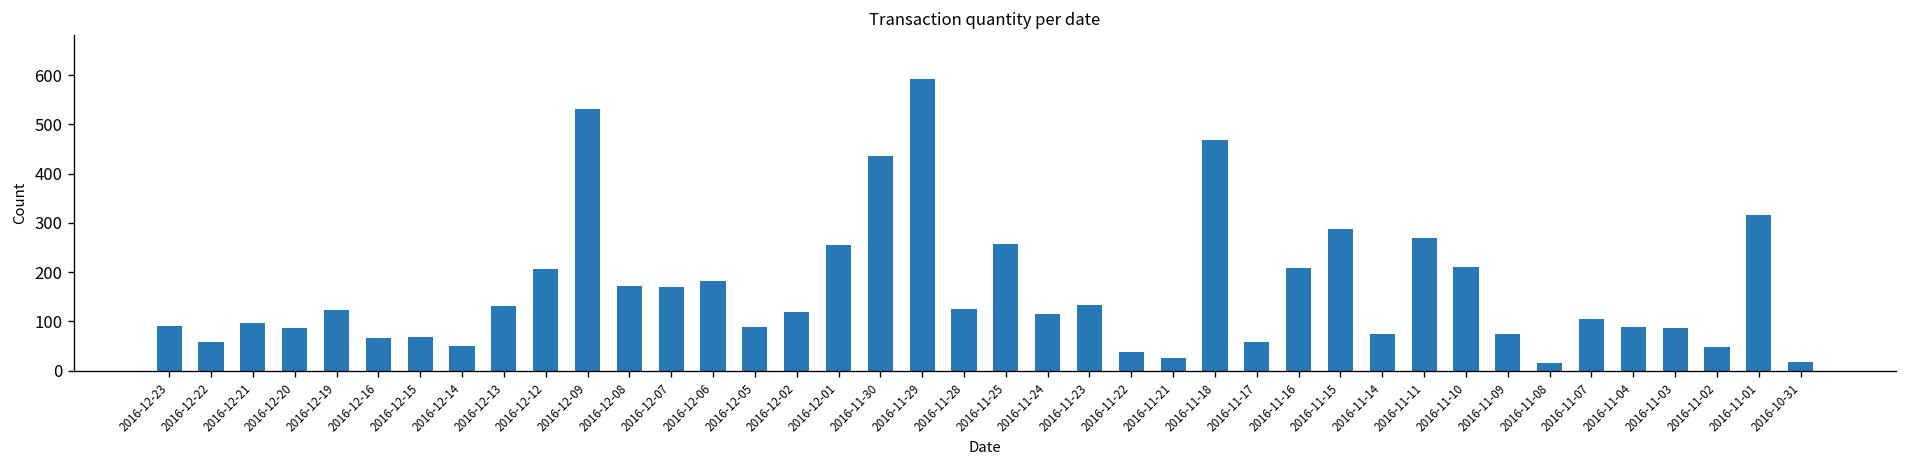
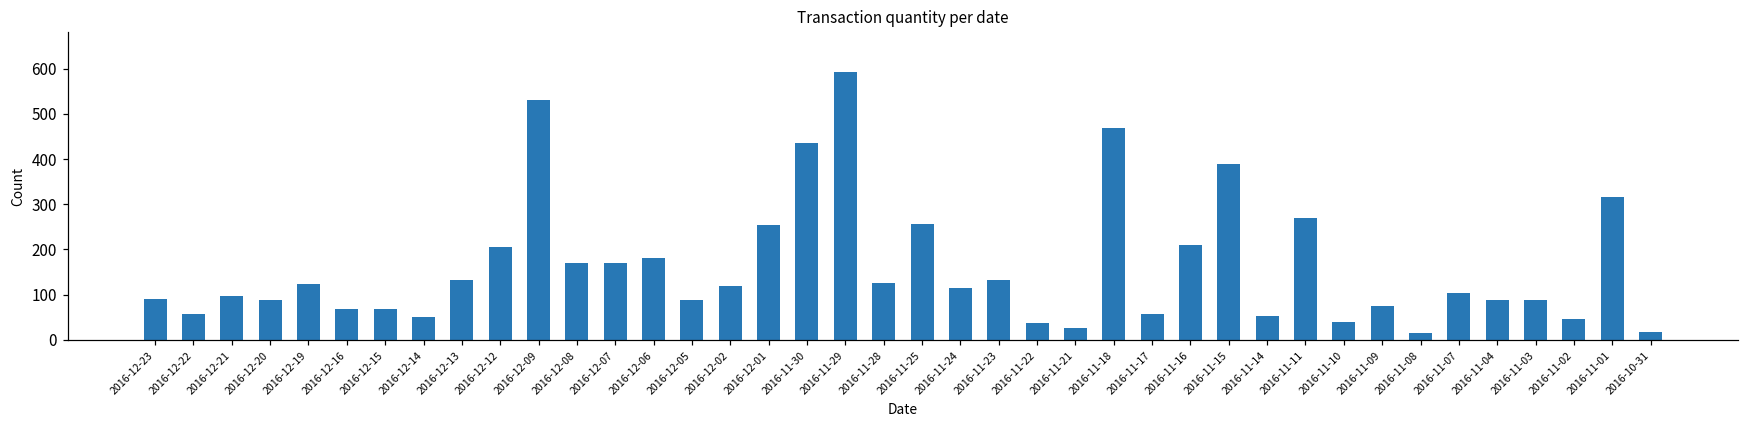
  {
    "2016-12-23": 90,
    "2016-12-22": 60,
    "2016-12-21": 100,
    "2016-12-20": 90,
    "2016-12-19": 120,
    "2016-12-16": 70,
    "2016-12-15": 70,
    "2016-12-14": 50,
    "2016-12-13": 130,
    "2016-12-12": 210,
    "2016-12-09": 530,
    "2016-12-08": 170,
    "2016-12-07": 170,
    "2016-12-06": 180,
    "2016-12-05": 90,
    "2016-12-02": 120,
    "2016-12-01": 260,
    "2016-11-30": 440,
    "2016-11-29": 590,
    "2016-11-28": 130,
    "2016-11-25": 260,
    "2016-11-24": 110,
    "2016-11-23": 130,
    "2016-11-22": 40,
    "2016-11-21": 30,
    "2016-11-18": 470,
    "2016-11-17": 60,
    "2016-11-16": 210,
-   "2016-11-15": 290,
-   "2016-11-14": 70,
+   "2016-11-15": 390,
+   "2016-11-14": 50,
    "2016-11-11": 270,
-   "2016-11-10": 210,
+   "2016-11-10": 40,
    "2016-11-09": 70,
    "2016-11-08": 20,
    "2016-11-07": 100,
    "2016-11-04": 90,
    "2016-11-03": 90,
    "2016-11-02": 50,
    "2016-11-01": 320,
    "2016-10-31": 20
  }
